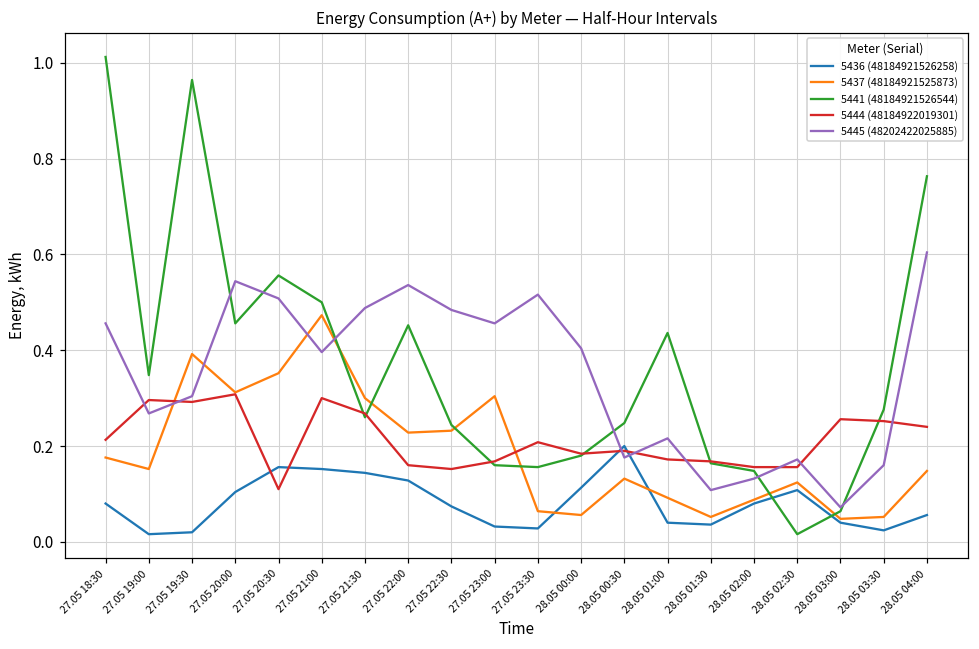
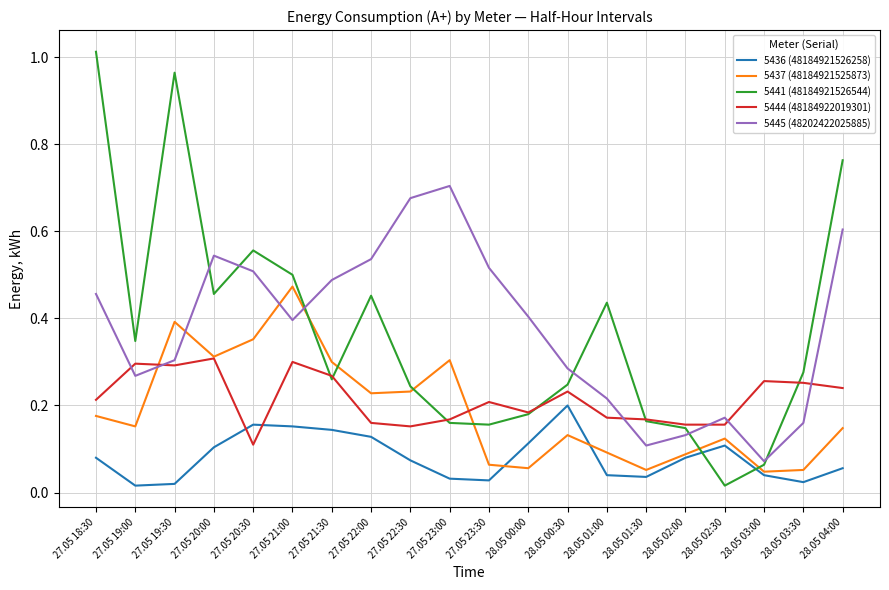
  {
    "5436 (48184921526258)": {
      "27.05 18:30": 0.08,
      "27.05 19:00": 0.02,
      "27.05 19:30": 0.02,
      "27.05 20:00": 0.10,
      "27.05 20:30": 0.16,
      "27.05 21:00": 0.15,
      "27.05 21:30": 0.14,
      "27.05 22:00": 0.13,
      "27.05 22:30": 0.07,
      "27.05 23:00": 0.03,
      "27.05 23:30": 0.03,
      "28.05 00:00": 0.11,
      "28.05 00:30": 0.20,
      "28.05 01:00": 0.04,
      "28.05 01:30": 0.04,
      "28.05 02:00": 0.08,
      "28.05 02:30": 0.11,
      "28.05 03:00": 0.04,
      "28.05 03:30": 0.02,
      "28.05 04:00": 0.06
    },
    "5437 (48184921525873)": {
      "27.05 18:30": 0.18,
      "27.05 19:00": 0.15,
      "27.05 19:30": 0.39,
      "27.05 20:30": 0.35,
      "27.05 21:00": 0.47,
      "27.05 21:30": 0.30,
      "27.05 22:00": 0.23,
      "27.05 22:30": 0.23,
      "27.05 23:00": 0.30,
      "27.05 23:30": 0.06,
      "28.05 00:00": 0.06,
      "28.05 00:30": 0.13,
      "28.05 01:00": 0.09,
      "28.05 01:30": 0.05,
      "28.05 02:00": 0.09,
      "28.05 02:30": 0.12,
      "28.05 03:00": 0.05,
      "28.05 03:30": 0.05,
      "28.05 04:00": 0.15
    },
    "5441 (48184921526544)": {
      "27.05 18:30": 1.01,
      "27.05 19:00": 0.35,
      "27.05 19:30": 0.96,
      "27.05 20:00": 0.46,
      "27.05 20:30": 0.56,
      "27.05 21:00": 0.50,
      "27.05 21:30": 0.26,
      "27.05 22:00": 0.45,
      "27.05 22:30": 0.24,
      "27.05 23:00": 0.16,
      "27.05 23:30": 0.16,
      "28.05 00:30": 0.25,
      "28.05 01:00": 0.44,
      "28.05 02:00": 0.15,
      "28.05 02:30": 0.02,
      "28.05 03:00": 0.06,
      "28.05 03:30": 0.28,
      "28.05 04:00": 0.76
    },
    "5444 (48184922019301)": {
      "27.05 18:30": 0.21,
      "27.05 19:00": 0.30,
      "27.05 19:30": 0.29,
      "27.05 20:30": 0.11,
      "27.05 21:00": 0.30,
      "27.05 21:30": 0.27,
      "27.05 22:00": 0.16,
      "27.05 22:30": 0.15,
      "27.05 23:00": 0.17,
      "27.05 23:30": 0.21,
-     "28.05 00:30": 0.19,
+     "28.05 00:30": 0.23,
      "28.05 01:00": 0.17,
      "28.05 02:00": 0.16,
      "28.05 02:30": 0.16,
      "28.05 03:00": 0.26,
      "28.05 03:30": 0.25,
      "28.05 04:00": 0.24
    },
    "5445 (48202422025885)": {
      "27.05 18:30": 0.46,
      "27.05 19:00": 0.27,
      "27.05 19:30": 0.30,
      "27.05 20:00": 0.54,
      "27.05 20:30": 0.51,
      "27.05 21:00": 0.40,
      "27.05 21:30": 0.49,
      "27.05 22:00": 0.54,
-     "27.05 22:30": 0.48,
-     "27.05 23:00": 0.46,
+     "27.05 22:30": 0.68,
+     "27.05 23:00": 0.70,
      "27.05 23:30": 0.52,
      "28.05 00:00": 0.40,
-     "28.05 00:30": 0.18,
+     "28.05 00:30": 0.29,
      "28.05 01:00": 0.22,
      "28.05 01:30": 0.11,
      "28.05 02:00": 0.13,
      "28.05 02:30": 0.17,
      "28.05 03:00": 0.07,
      "28.05 03:30": 0.16,
      "28.05 04:00": 0.60
    }
  }
